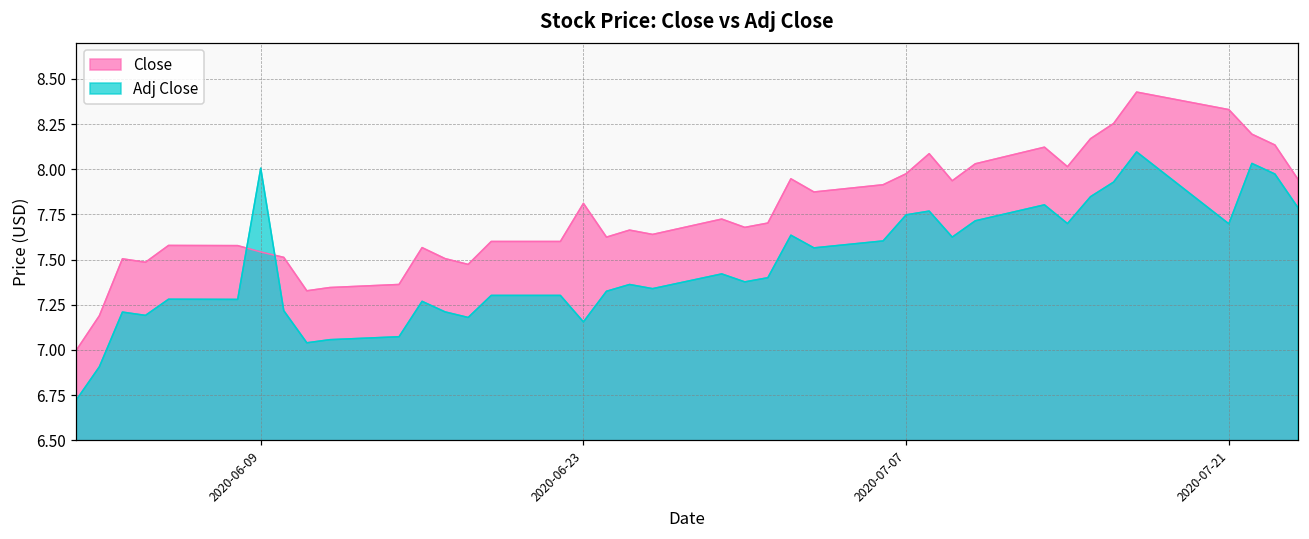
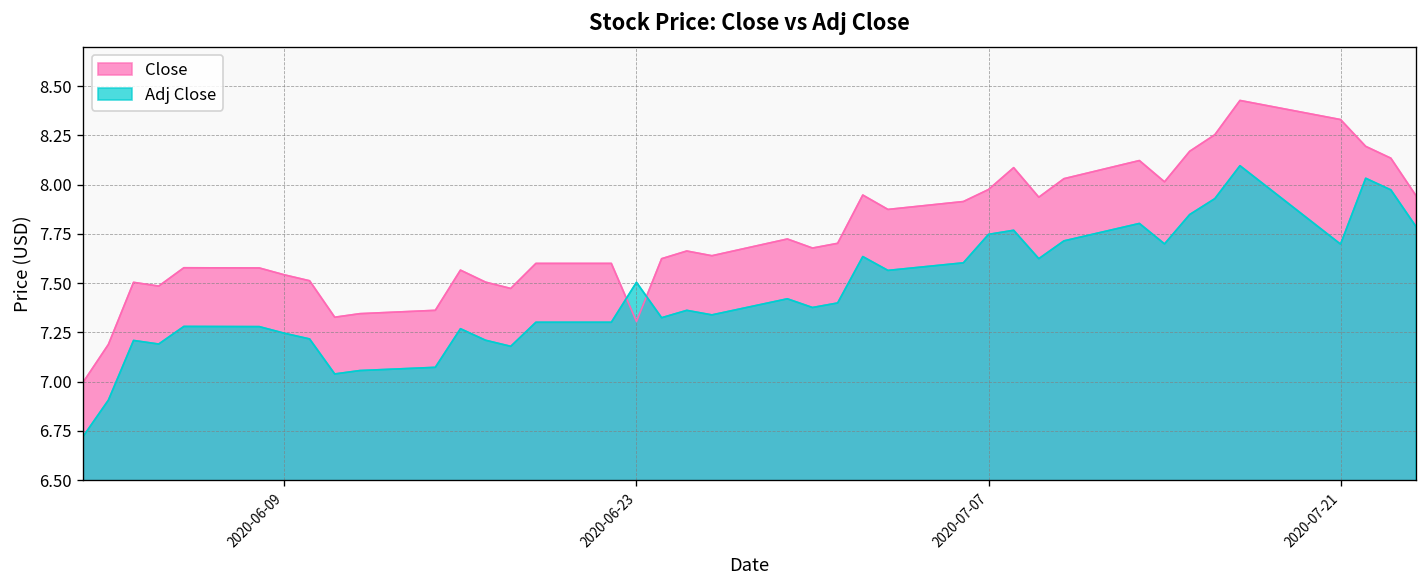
  {
    "Close": {
      "2020-06-09": 7.54,
-     "2020-06-23": 7.81,
+     "2020-06-23": 7.31,
      "2020-07-07": 7.98,
      "2020-07-21": 8.33
    },
    "Adj Close": {
-     "2020-06-09": 8.01,
-     "2020-06-23": 7.15,
+     "2020-06-09": 7.25,
+     "2020-06-23": 7.50,
      "2020-07-07": 7.75,
      "2020-07-21": 7.70
    }
  }
